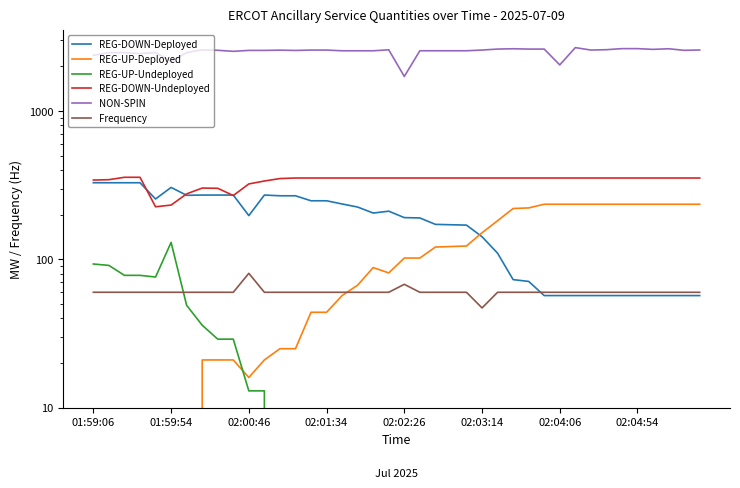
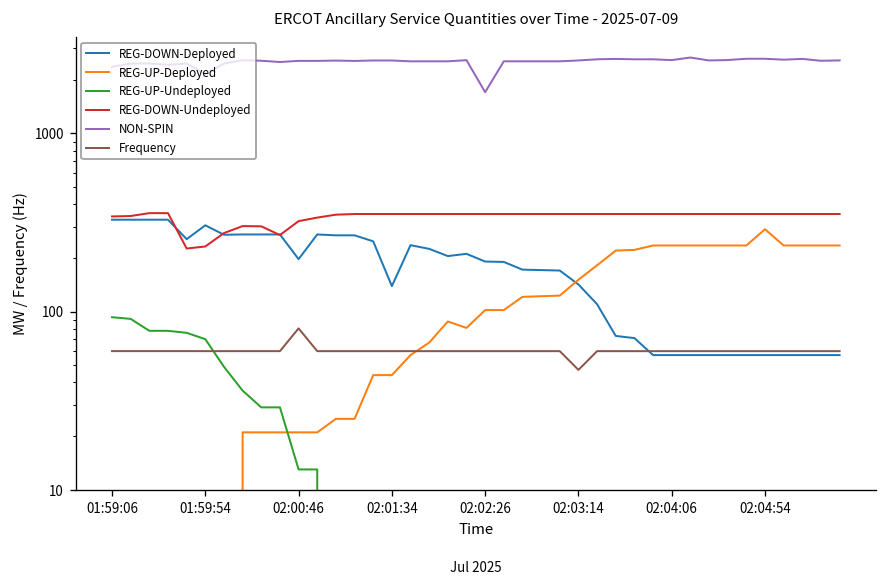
  {
    "REG-DOWN-Deployed": {
      "01:59:06": 330,
      "01:59:54": 310,
      "02:00:46": 200,
-     "02:01:34": 250,
+     "02:01:34": 140,
      "02:02:26": 190,
      "02:03:14": 140,
      "02:04:06": 57,
      "02:04:54": 57
    },
    "REG-UP-Deployed": {
-     "02:00:46": 16,
+     "02:00:46": 21,
      "02:01:34": 44,
      "02:02:26": 100,
      "02:03:14": 150,
      "02:04:06": 240,
-     "02:04:54": 240
+     "02:04:54": 290
    },
    "REG-UP-Undeployed": {
      "01:59:06": 90,
-     "01:59:54": 130,
+     "01:59:54": 70,
      "02:00:46": 13
    },
    "REG-DOWN-Undeployed": {
      "01:59:06": 340,
      "01:59:54": 230,
      "02:00:46": 320,
      "02:01:34": 350,
      "02:02:26": 350,
      "02:03:14": 350,
      "02:04:06": 350,
      "02:04:54": 350
    },
    "NON-SPIN": {
      "02:00:46": 2600,
      "02:01:34": 2600,
      "02:02:26": 1700,
      "02:03:14": 2600,
-     "02:04:06": 2000,
+     "02:04:06": 2600,
      "02:04:54": 2600
    },
    "Frequency": {
      "01:59:06": 60,
      "01:59:54": 60,
      "02:00:46": 80,
      "02:01:34": 60,
-     "02:02:26": 70,
+     "02:02:26": 60,
      "02:03:14": 47,
      "02:04:06": 60,
      "02:04:54": 60
    }
  }
